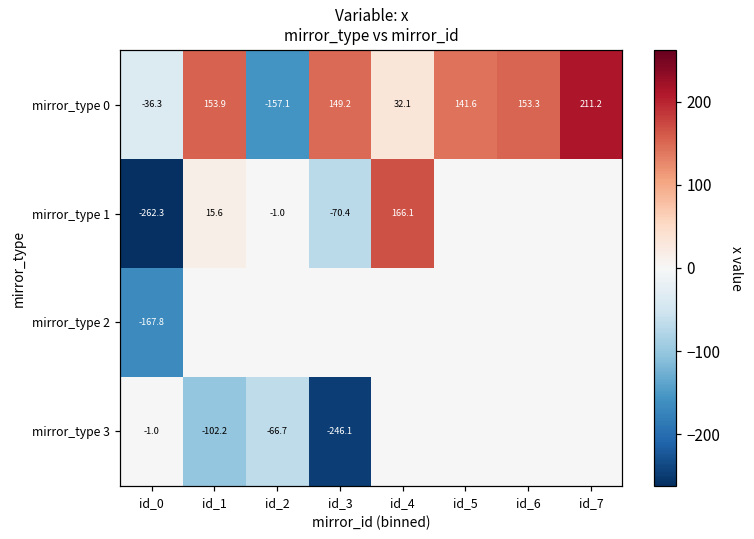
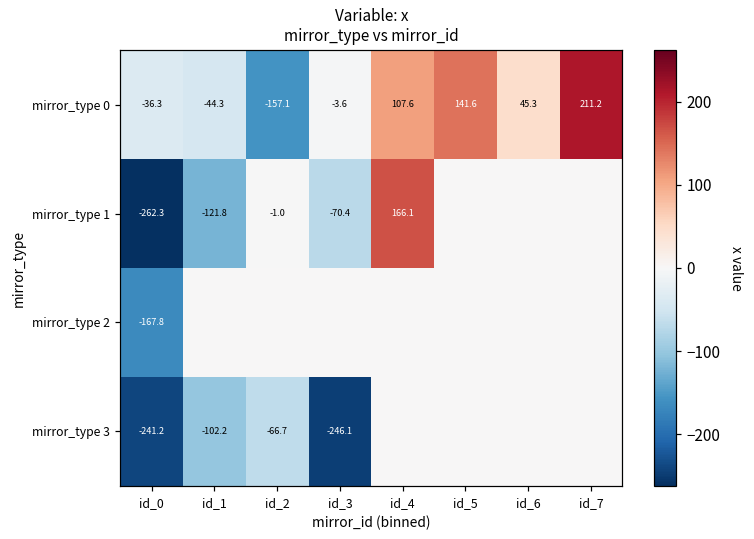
  {
    "mirror_type 0": {
      "id_0": -36.3,
-     "id_1": 153.9,
+     "id_1": -44.3,
      "id_2": -157.1,
-     "id_3": 149.2,
-     "id_4": 32.1,
+     "id_3": -3.6,
+     "id_4": 107.6,
      "id_5": 141.6,
-     "id_6": 153.3,
+     "id_6": 45.3,
      "id_7": 211.2
    },
    "mirror_type 1": {
      "id_0": -262.3,
-     "id_1": 15.6,
+     "id_1": -121.8,
      "id_2": -1.0,
      "id_3": -70.4,
      "id_4": 166.1
    },
    "mirror_type 2": {
      "id_0": -167.8
    },
    "mirror_type 3": {
-     "id_0": -1.0,
+     "id_0": -241.2,
      "id_1": -102.2,
      "id_2": -66.7,
      "id_3": -246.1
    }
  }
